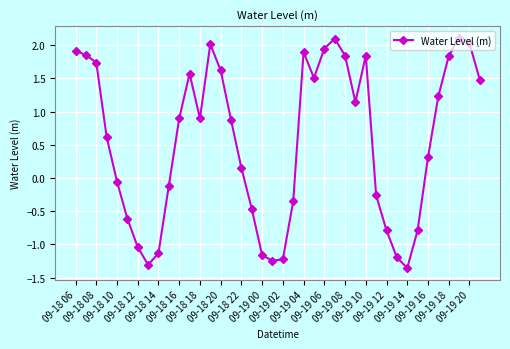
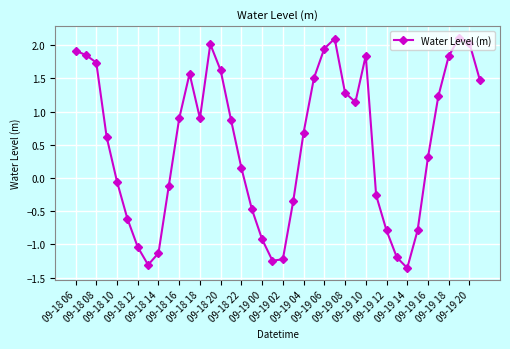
  {
    "09-18 06": 1.9,
    "09-18 08": 1.7,
    "09-18 10": -0.1,
    "09-18 12": -1.0,
    "09-18 14": -1.1,
    "09-18 16": 0.9,
    "09-18 18": 0.9,
    "09-18 20": 1.6,
    "09-18 22": 0.2,
-   "09-19 00": -1.2,
+   "09-19 00": -0.9,
    "09-19 02": -1.2,
-   "09-19 04": 1.9,
+   "09-19 04": 0.7,
    "09-19 06": 1.9,
-   "09-19 08": 1.8,
+   "09-19 08": 1.3,
    "09-19 10": 1.8,
    "09-19 12": -0.8,
    "09-19 14": -1.4,
    "09-19 16": 0.3,
    "09-19 18": 1.8
  }
